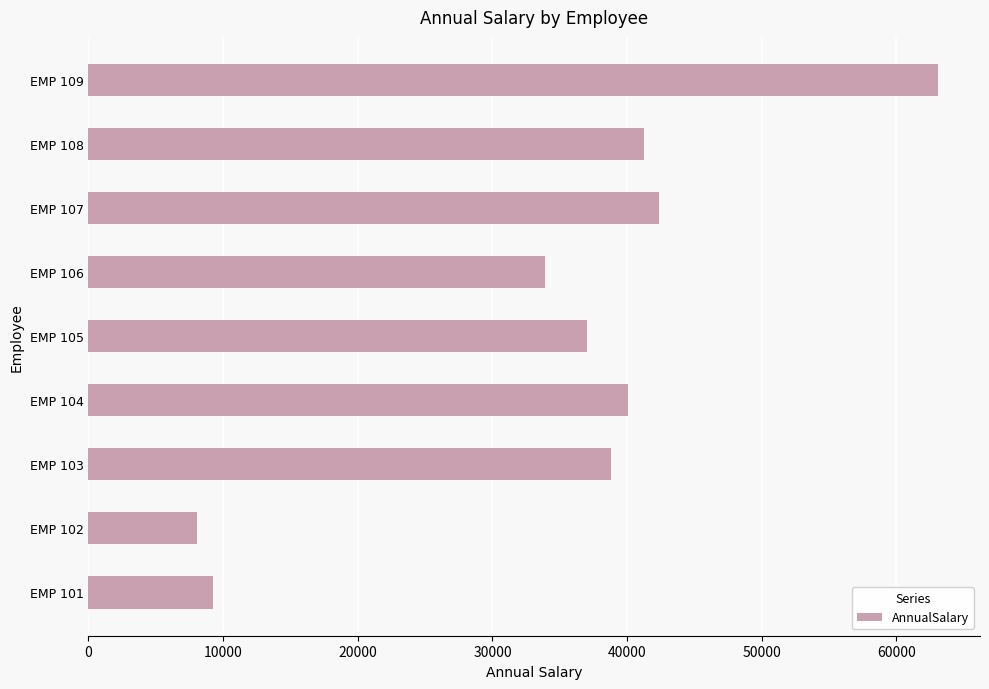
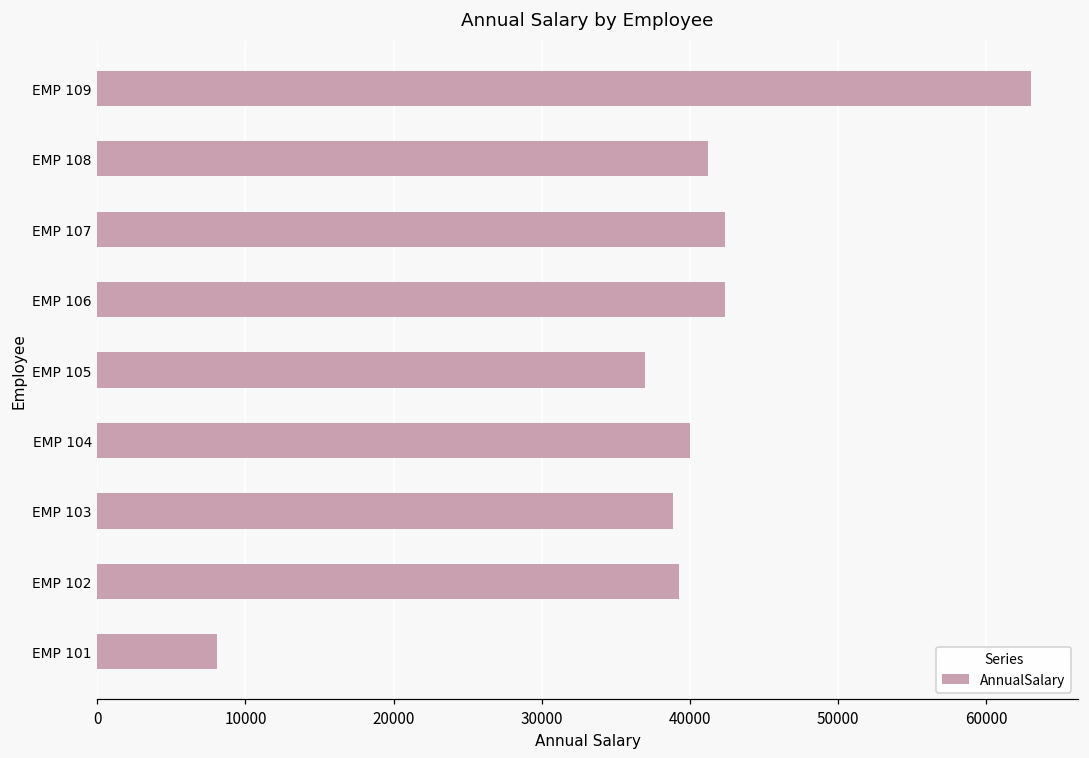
  {
    "EMP 109": 63100,
    "EMP 108": 41200,
    "EMP 107": 42400,
-   "EMP 106": 33900,
+   "EMP 106": 42400,
    "EMP 105": 37000,
    "EMP 104": 40000,
    "EMP 103": 38800,
-   "EMP 102": 8100,
-   "EMP 101": 9300
+   "EMP 102": 39300,
+   "EMP 101": 8100
  }
